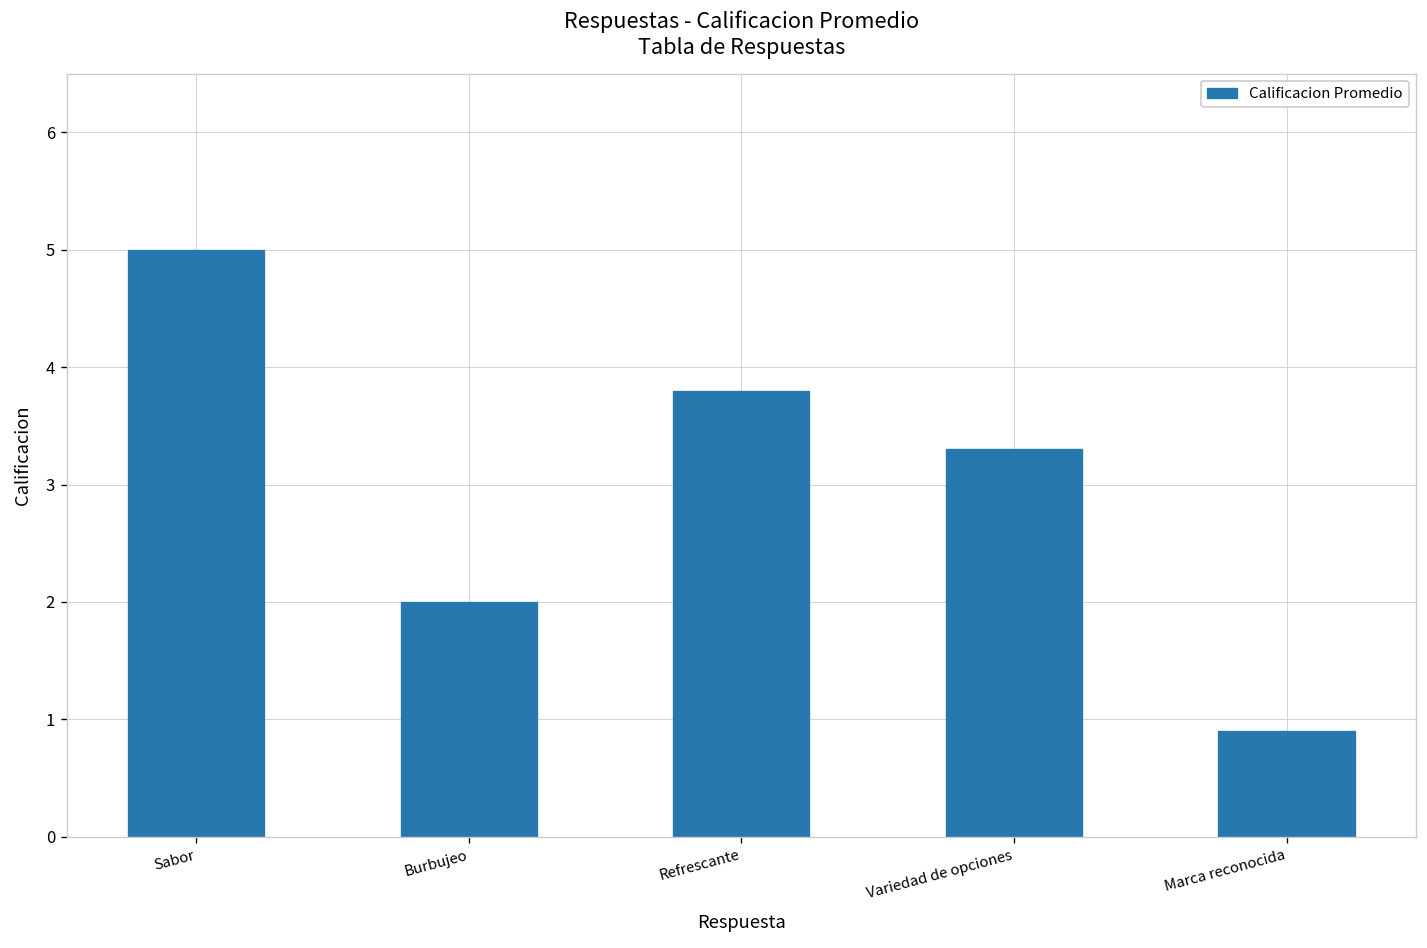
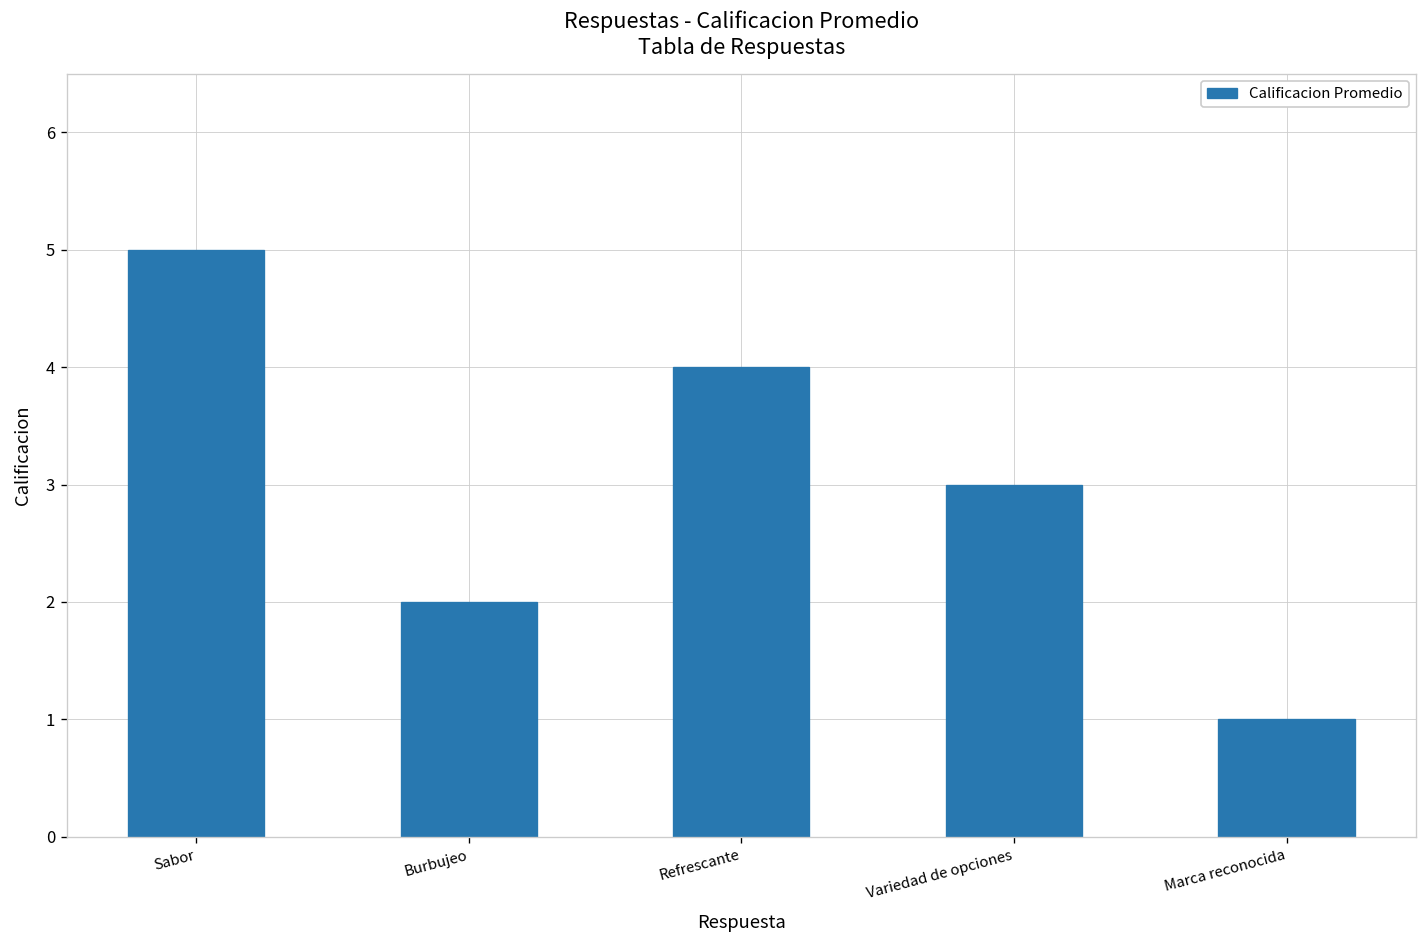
  {
    "Sabor": 5.0,
    "Burbujeo": 2.0,
-   "Refrescante": 3.8,
-   "Variedad de opciones": 3.3,
-   "Marca reconocida": 0.9
+   "Refrescante": 4.0,
+   "Variedad de opciones": 3.0,
+   "Marca reconocida": 1.0
  }
